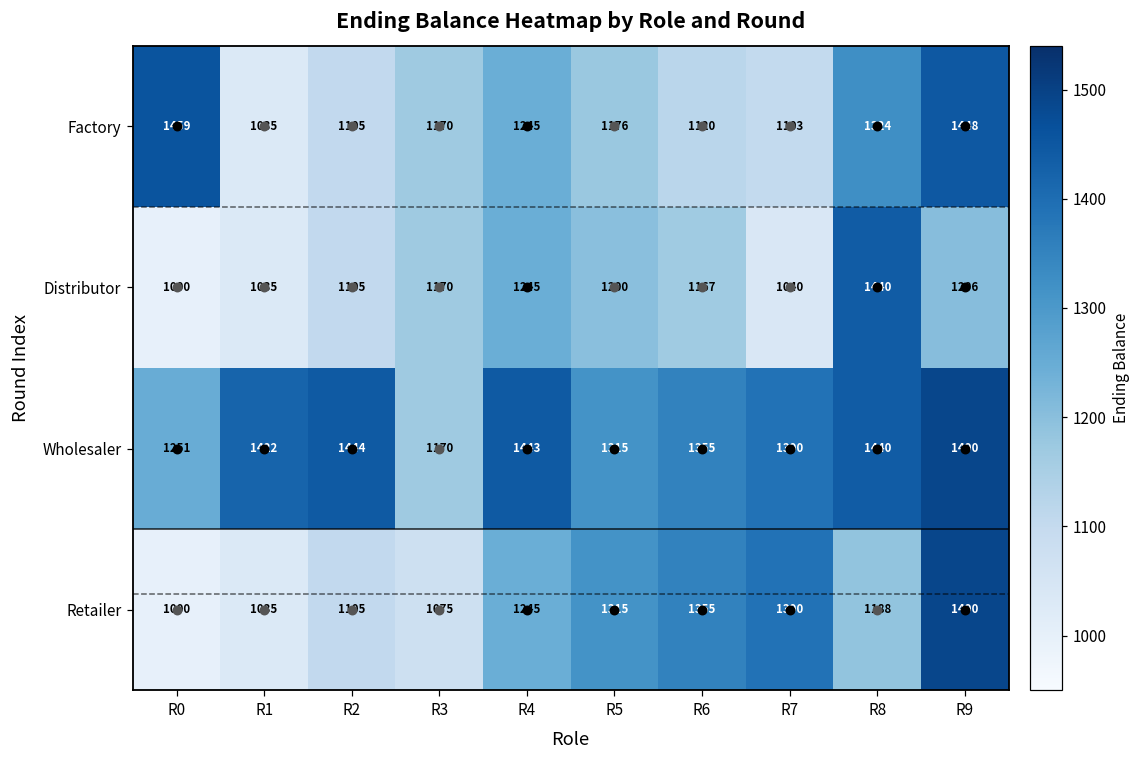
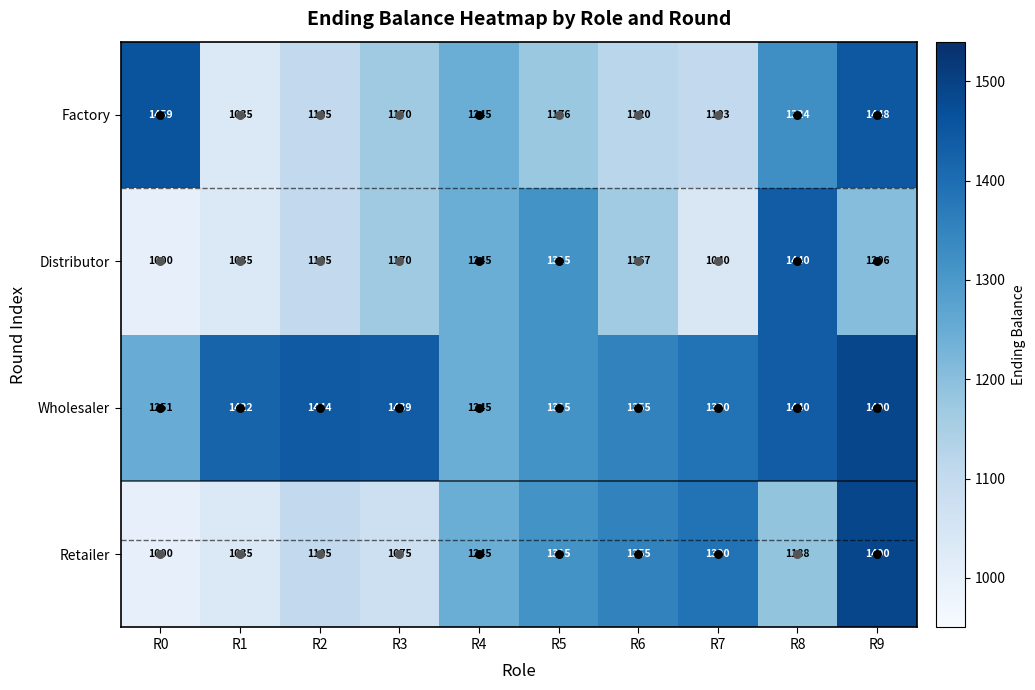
  {
    "Distributor": {
-     "R5": 1200
+     "R5": 1315
    },
    "Wholesaler": {
-     "R3": 1170,
-     "R4": 1443
+     "R3": 1439,
+     "R4": 1245
    }
  }
